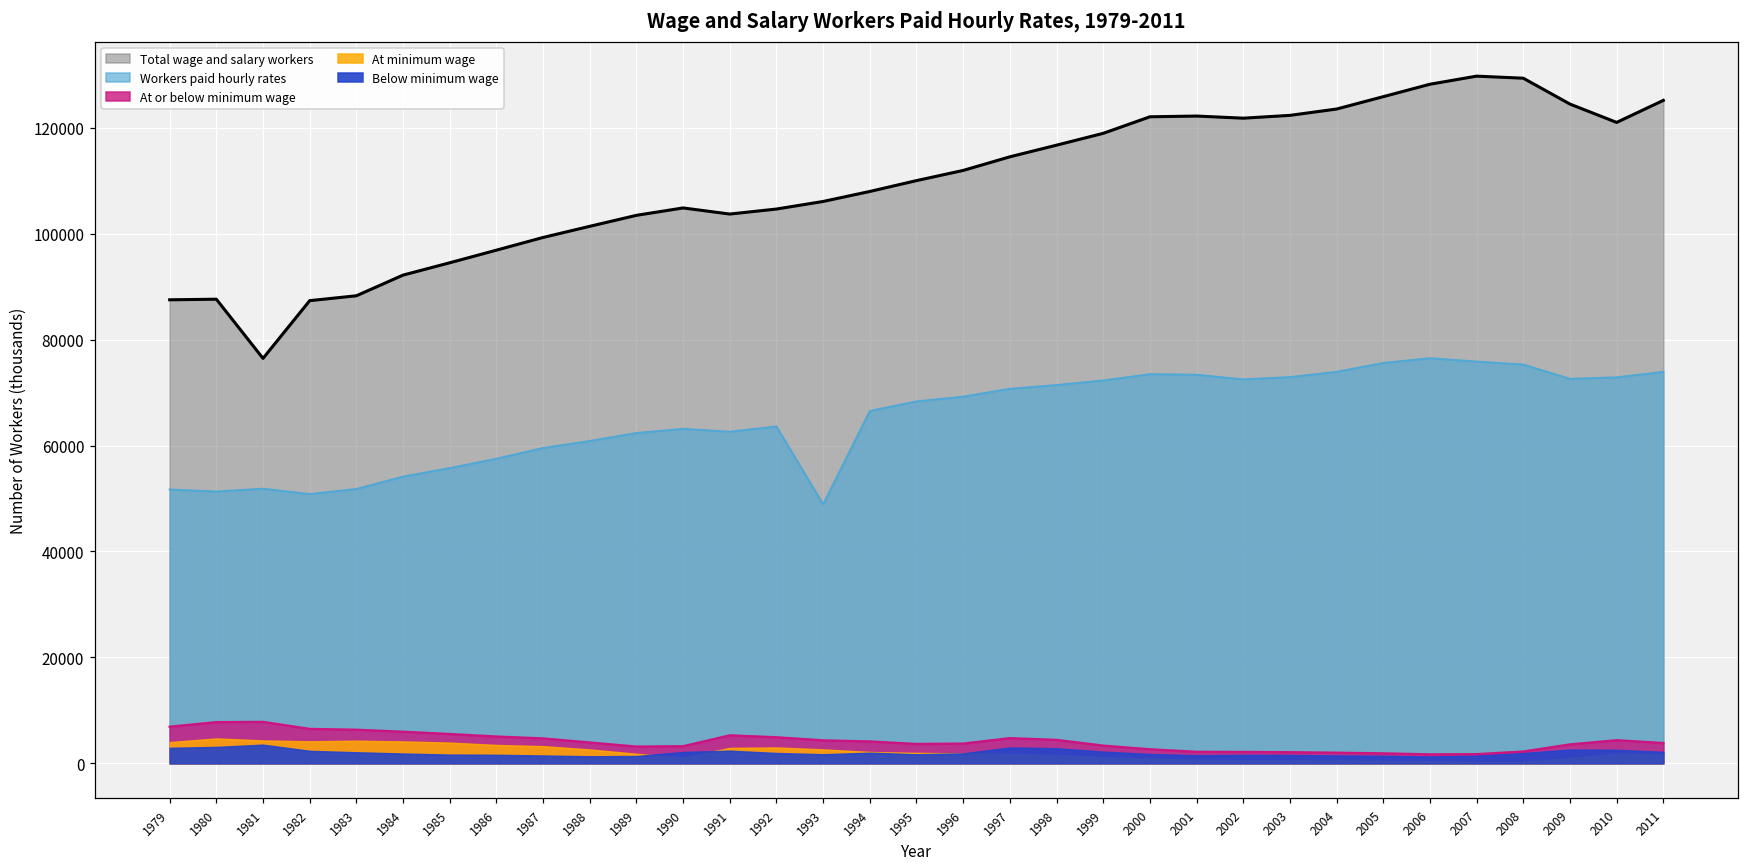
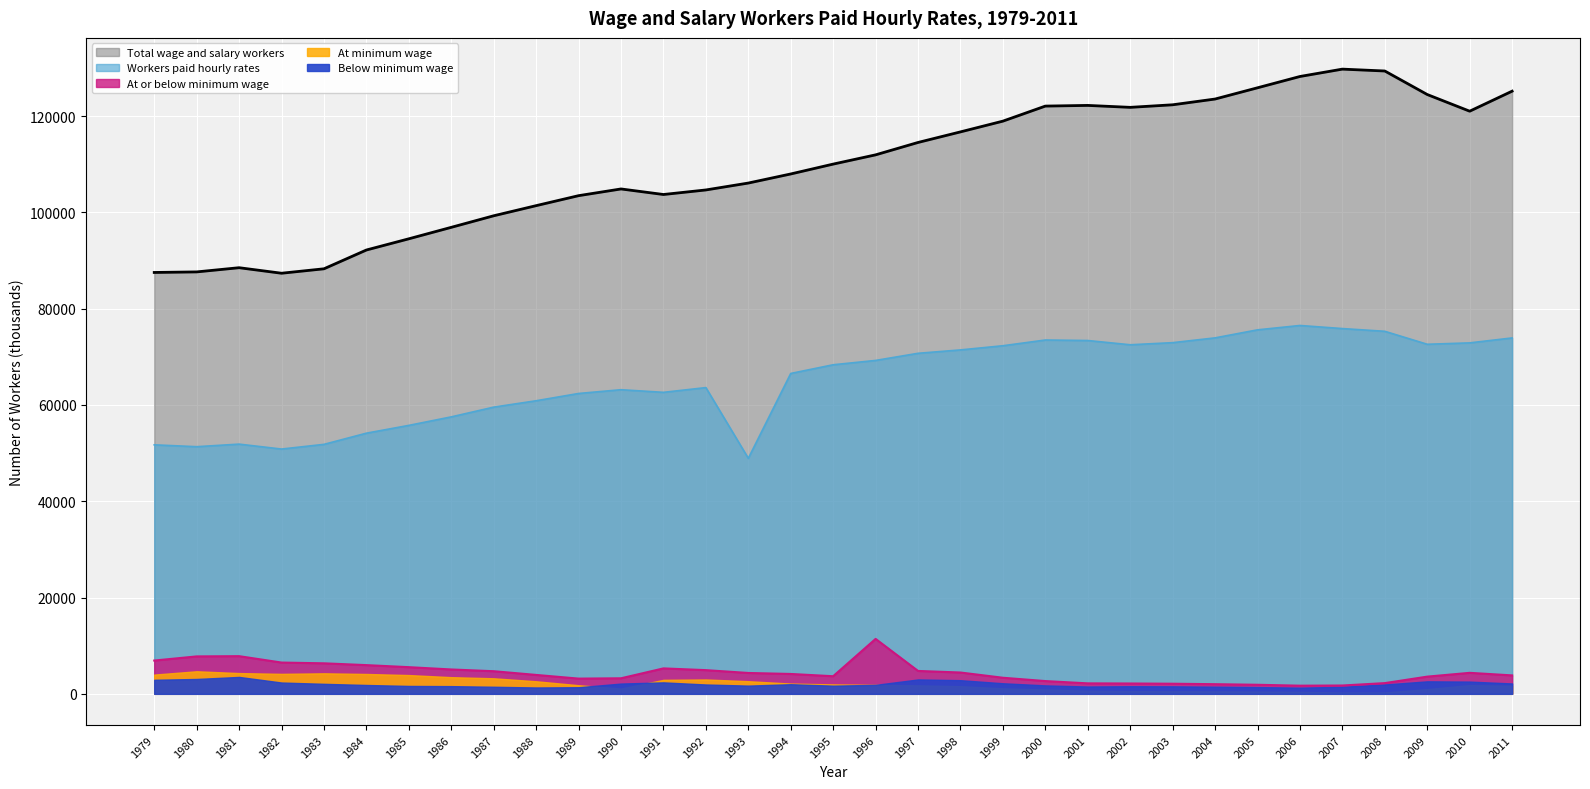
  {
    "Total wage and salary workers": {
      "1979": 88000,
      "1980": 88000,
-     "1981": 76000,
+     "1981": 89000,
      "1982": 87000,
      "1983": 88000,
      "1984": 92000,
      "1985": 95000,
      "1986": 97000,
      "1987": 99000,
      "1988": 101000,
      "1989": 103000,
      "1990": 105000,
      "1991": 104000,
      "1992": 105000,
      "1993": 106000,
      "1994": 108000,
      "1995": 110000,
      "1996": 112000,
      "1997": 115000,
      "1998": 117000,
      "1999": 119000,
      "2000": 122000,
      "2001": 122000,
      "2002": 122000,
      "2003": 122000,
      "2004": 124000,
      "2005": 126000,
      "2006": 128000,
      "2007": 130000,
      "2008": 129000,
      "2009": 124000,
      "2010": 121000,
      "2011": 125000
    },
    "Workers paid hourly rates": {
      "1979": 52000,
      "1980": 51000,
      "1981": 52000,
      "1982": 51000,
      "1983": 52000,
      "1984": 54000,
      "1985": 56000,
      "1986": 58000,
      "1987": 60000,
      "1988": 61000,
      "1989": 62000,
      "1990": 63000,
      "1991": 63000,
      "1992": 64000,
      "1993": 49000,
      "1994": 67000,
      "1995": 68000,
      "1996": 69000,
      "1997": 71000,
      "1998": 71000,
      "1999": 72000,
      "2000": 73000,
      "2001": 73000,
      "2002": 73000,
      "2003": 73000,
      "2004": 74000,
      "2005": 76000,
      "2006": 77000,
      "2007": 76000,
      "2008": 75000,
      "2009": 73000,
      "2010": 73000,
      "2011": 74000
    },
    "At or below minimum wage": {
      "1979": 7000,
      "1980": 8000,
      "1981": 8000,
      "1982": 6000,
      "1983": 6000,
      "1984": 6000,
      "1985": 6000,
      "1986": 5000,
      "1987": 5000,
      "1988": 4000,
      "1989": 3000,
      "1990": 3000,
      "1991": 5000,
      "1992": 5000,
      "1993": 4000,
      "1994": 4000,
      "1995": 4000,
-     "1996": 4000,
+     "1996": 11000,
      "1997": 5000,
      "1998": 4000,
      "1999": 3000,
      "2000": 3000,
      "2001": 2000,
      "2002": 2000,
      "2003": 2000,
      "2009": 4000,
      "2010": 4000,
      "2011": 4000
    },
    "At minimum wage": {
      "1979": 4000,
      "1980": 5000,
      "1981": 4000,
      "1982": 4000,
      "1983": 4000,
      "1984": 4000,
      "1985": 4000,
      "1986": 3000,
      "1987": 3000,
      "1988": 3000,
      "1990": 1000,
      "1991": 3000,
      "1992": 3000,
      "1993": 3000,
      "1997": 2000,
      "1998": 2000,
      "1999": 1000,
      "2000": 1000,
      "2001": 1000,
      "2002": 1000,
      "2003": 1000,
      "2004": 1000,
      "2009": 1000,
      "2010": 2000
    },
    "Below minimum wage": {
      "1979": 3000,
      "1980": 3000,
      "1981": 4000,
      "1982": 2000,
      "1983": 2000,
      "1984": 2000,
      "1985": 2000,
      "1986": 2000,
      "1987": 1000,
      "1988": 1000,
      "1990": 2000,
      "1991": 2000,
      "1992": 2000,
      "1993": 2000,
      "1997": 3000,
      "1998": 3000,
      "1999": 2000,
      "2000": 2000,
      "2001": 2000,
      "2002": 2000,
      "2003": 2000,
      "2009": 3000,
      "2010": 3000
    }
  }
